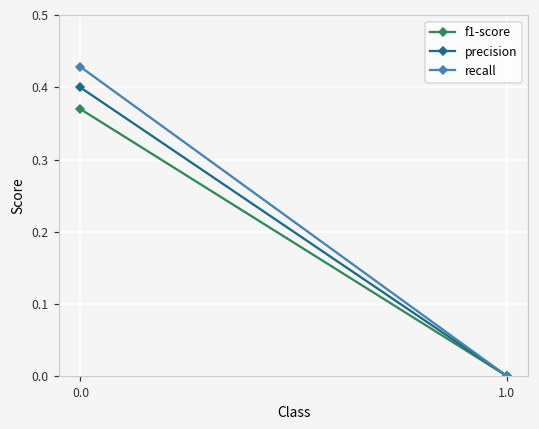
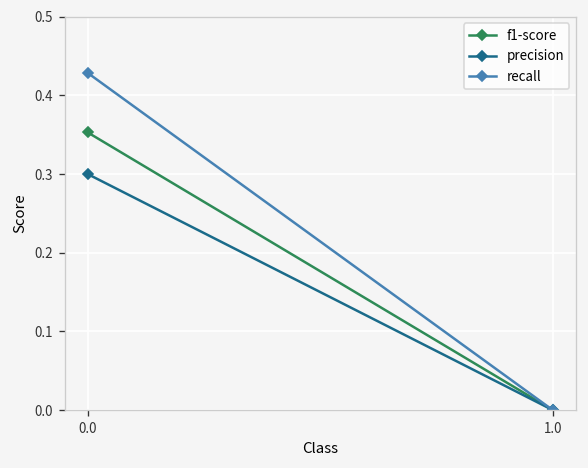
  {
    "f1-score": {
-     "0.0": 0.37
+     "0.0": 0.35
    },
    "precision": {
-     "0.0": 0.4
+     "0.0": 0.3
    },
    "recall": {
      "0.0": 0.43
    }
  }
